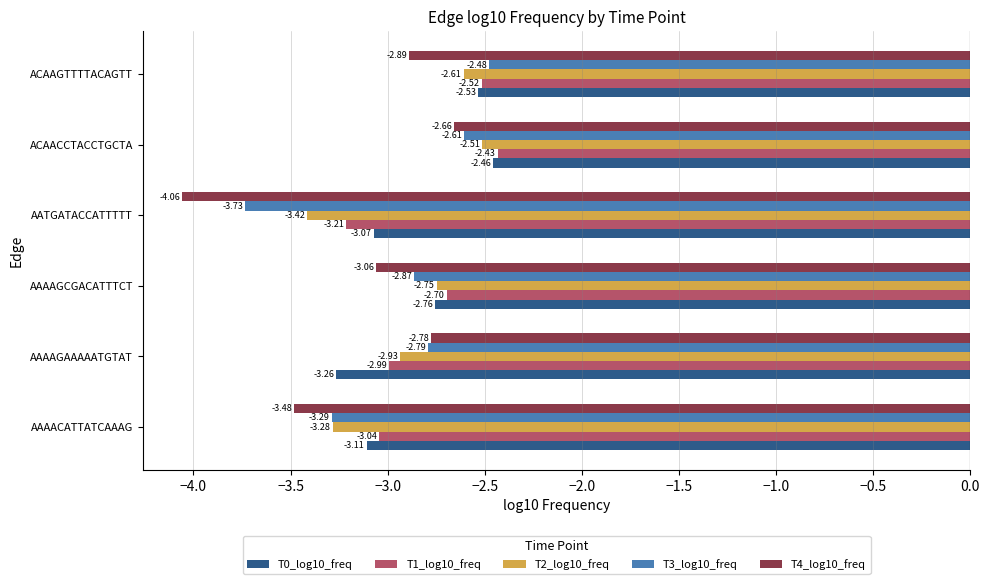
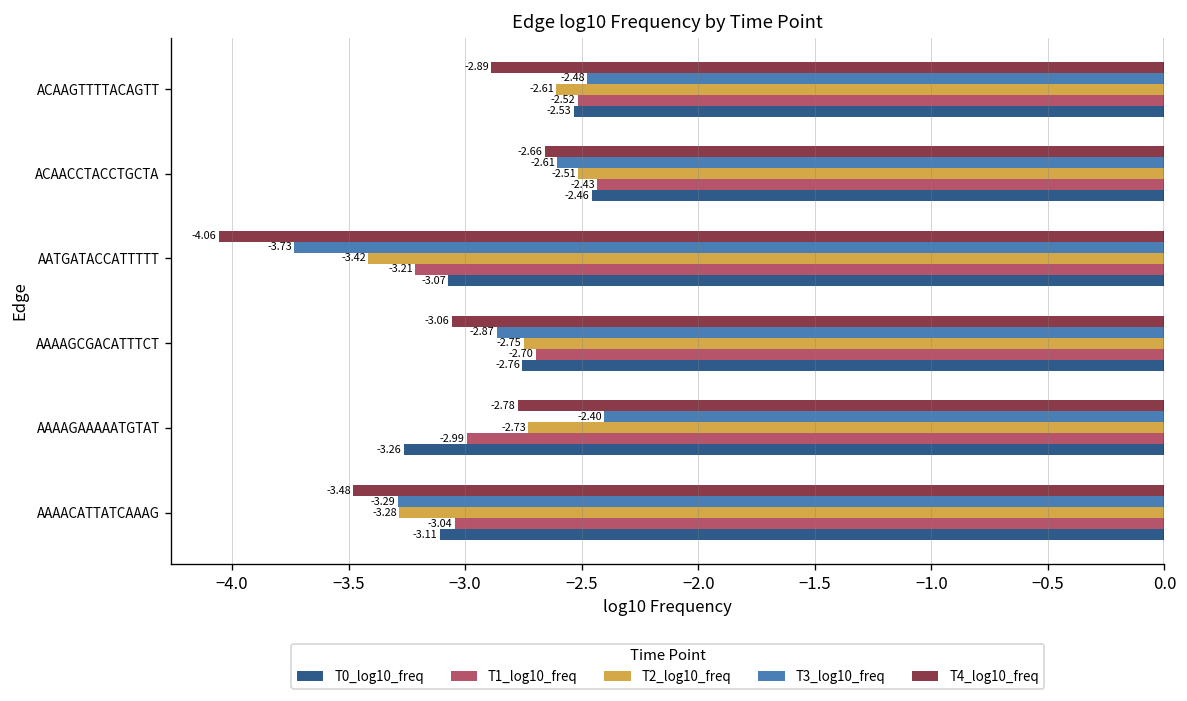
  {
    "T0_log10_freq": {
      "ACAAGTTTTACAGTT": -2.53,
      "ACAACCTACCTGCTA": -2.46,
      "AATGATACCATTTTT": -3.07,
      "AAAAGCGACATTTCT": -2.76,
      "AAAAGAAAAATGTAT": -3.26,
      "AAAACATTATCAAAG": -3.11
    },
    "T2_log10_freq": {
      "ACAAGTTTTACAGTT": -2.61,
      "ACAACCTACCTGCTA": -2.51,
      "AATGATACCATTTTT": -3.42,
      "AAAAGCGACATTTCT": -2.75,
-     "AAAAGAAAAATGTAT": -2.93,
+     "AAAAGAAAAATGTAT": -2.73,
      "AAAACATTATCAAAG": -3.28
    },
    "T3_log10_freq": {
      "ACAAGTTTTACAGTT": -2.48,
      "ACAACCTACCTGCTA": -2.61,
      "AATGATACCATTTTT": -3.73,
      "AAAAGCGACATTTCT": -2.87,
-     "AAAAGAAAAATGTAT": -2.79,
+     "AAAAGAAAAATGTAT": -2.40,
      "AAAACATTATCAAAG": -3.29
    }
  }
